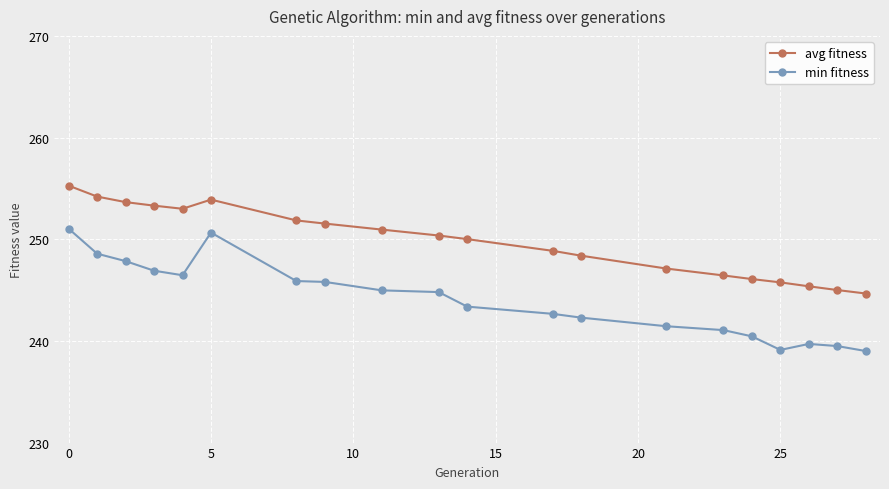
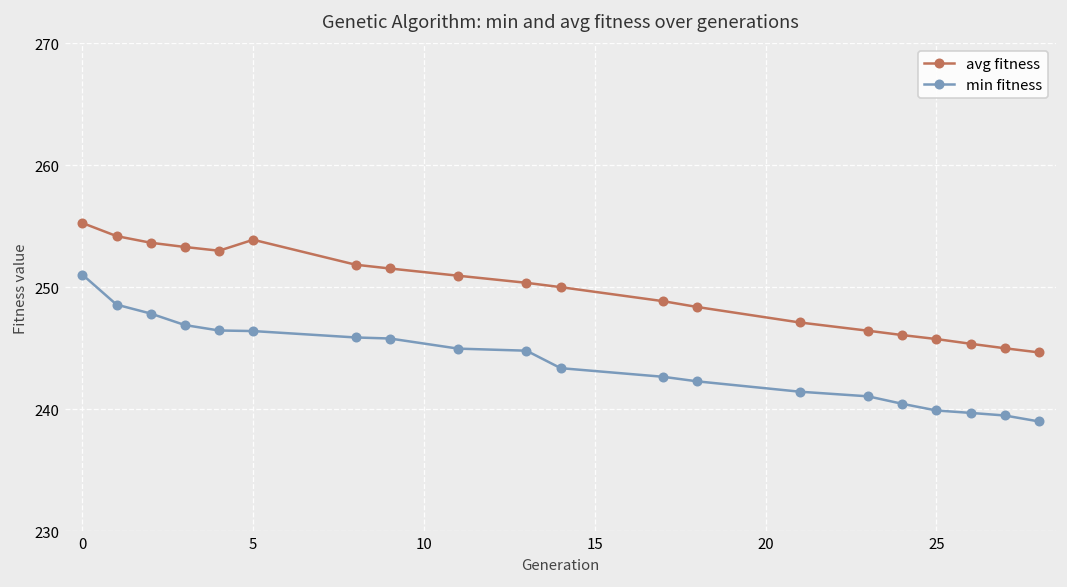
  {
    "avg fitness": {
      "0": 255.3,
      "5": 253.9,
      "25": 245.8
    },
    "min fitness": {
      "0": 251.0,
-     "5": 250.7,
-     "25": 239.1
+     "5": 246.4,
+     "25": 239.9
    }
  }
